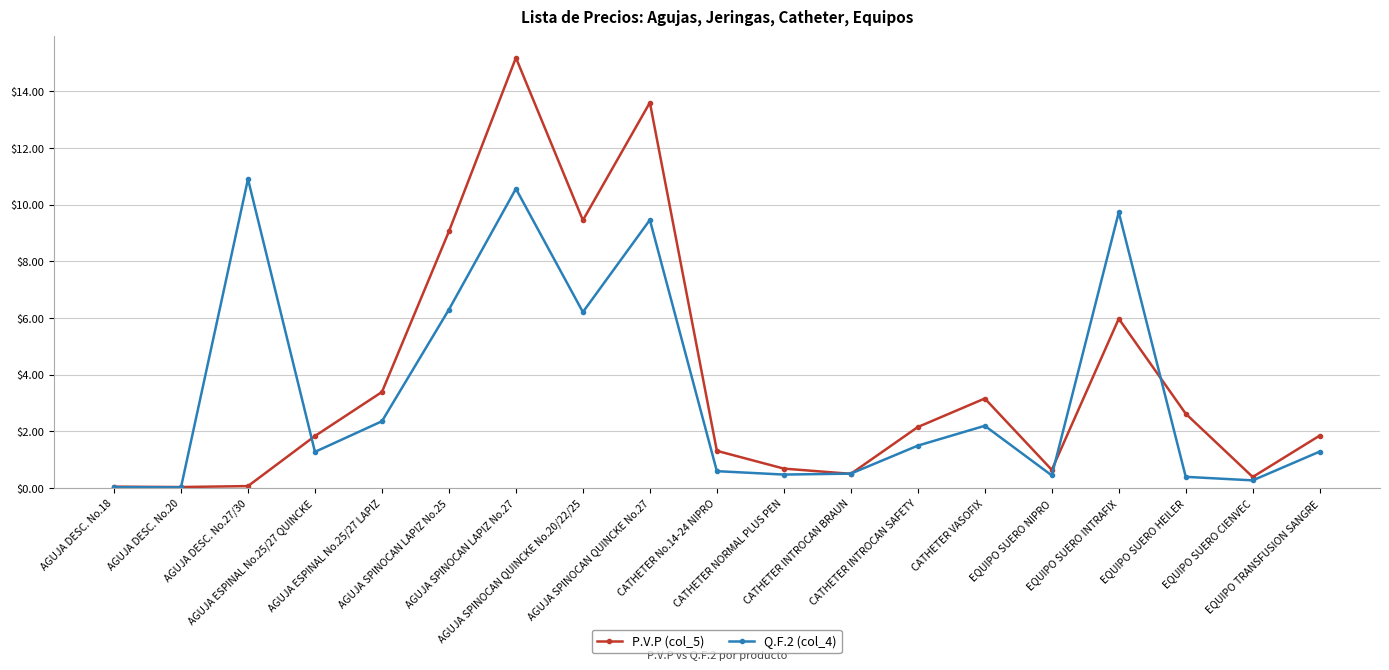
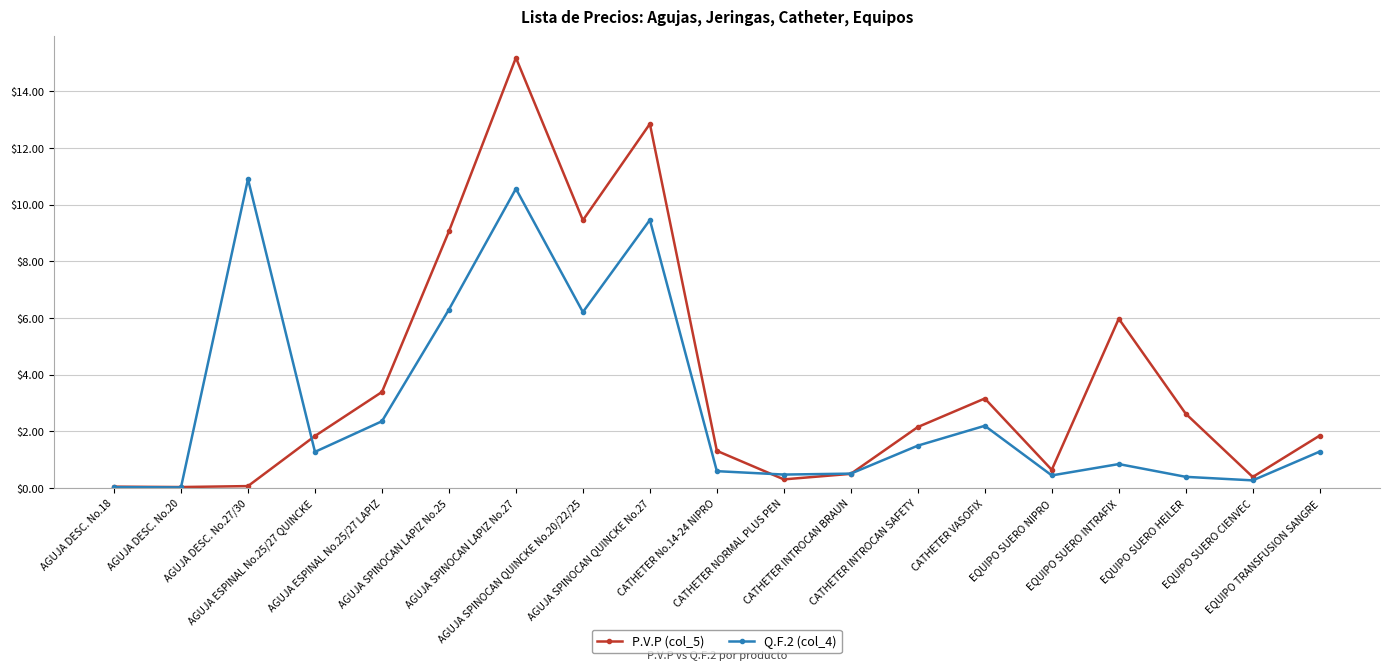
  {
    "P.V.P (col_5)": {
      "AGUJA DESC. No.27/30": "$0.1",
      "AGUJA ESPINAL No.25/27 QUINCKE": "$1.8",
      "AGUJA ESPINAL No.25/27 LAPIZ": "$3.4",
      "AGUJA SPINOCAN LAPIZ No.25": "$9.1",
      "AGUJA SPINOCAN LAPIZ No.27": "$15.2",
      "AGUJA SPINOCAN QUINCKE No.20/22/25": "$9.4",
-     "AGUJA SPINOCAN QUINCKE No.27": "$13.6",
+     "AGUJA SPINOCAN QUINCKE No.27": "$12.8",
      "CATHETER No.14-24 NIPRO": "$1.3",
-     "CATHETER NORMAL PLUS PEN": "$0.7",
+     "CATHETER NORMAL PLUS PEN": "$0.3",
      "CATHETER INTROCAN SAFETY": "$2.2",
      "CATHETER VASOFIX": "$3.2",
      "EQUIPO SUERO NIPRO": "$0.6",
      "EQUIPO SUERO INTRAFIX": "$6.0",
      "EQUIPO SUERO HEILER": "$2.6",
      "EQUIPO SUERO CIENVEC": "$0.4",
      "EQUIPO TRANSFUSION SANGRE": "$1.9"
    },
    "Q.F.2 (col_4)": {
      "AGUJA DESC. No.27/30": "$10.9",
      "AGUJA ESPINAL No.25/27 QUINCKE": "$1.3",
      "AGUJA ESPINAL No.25/27 LAPIZ": "$2.4",
      "AGUJA SPINOCAN LAPIZ No.25": "$6.3",
      "AGUJA SPINOCAN LAPIZ No.27": "$10.6",
      "AGUJA SPINOCAN QUINCKE No.20/22/25": "$6.2",
      "AGUJA SPINOCAN QUINCKE No.27": "$9.5",
      "CATHETER No.14-24 NIPRO": "$0.6",
      "CATHETER NORMAL PLUS PEN": "$0.5",
      "CATHETER INTROCAN SAFETY": "$1.5",
      "CATHETER VASOFIX": "$2.2",
      "EQUIPO SUERO NIPRO": "$0.5",
-     "EQUIPO SUERO INTRAFIX": "$9.7",
+     "EQUIPO SUERO INTRAFIX": "$0.9",
      "EQUIPO SUERO HEILER": "$0.4",
      "EQUIPO SUERO CIENVEC": "$0.3",
      "EQUIPO TRANSFUSION SANGRE": "$1.3"
    }
  }
